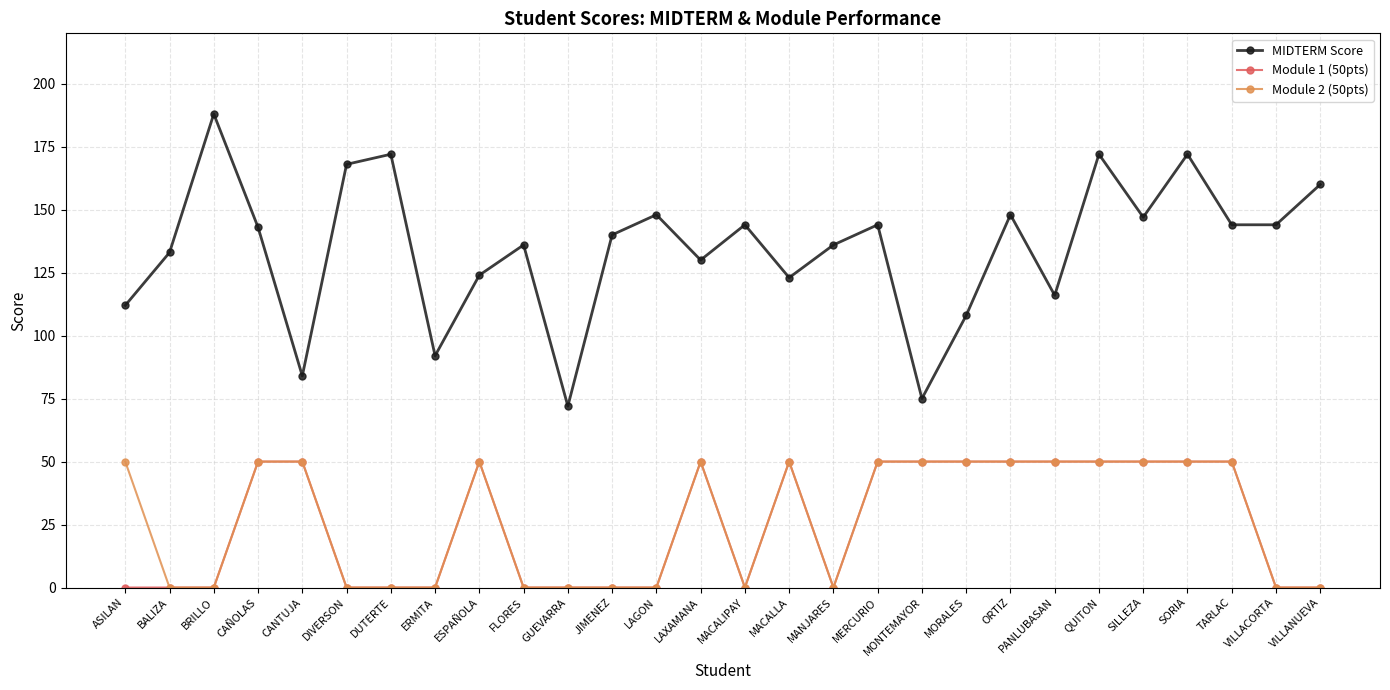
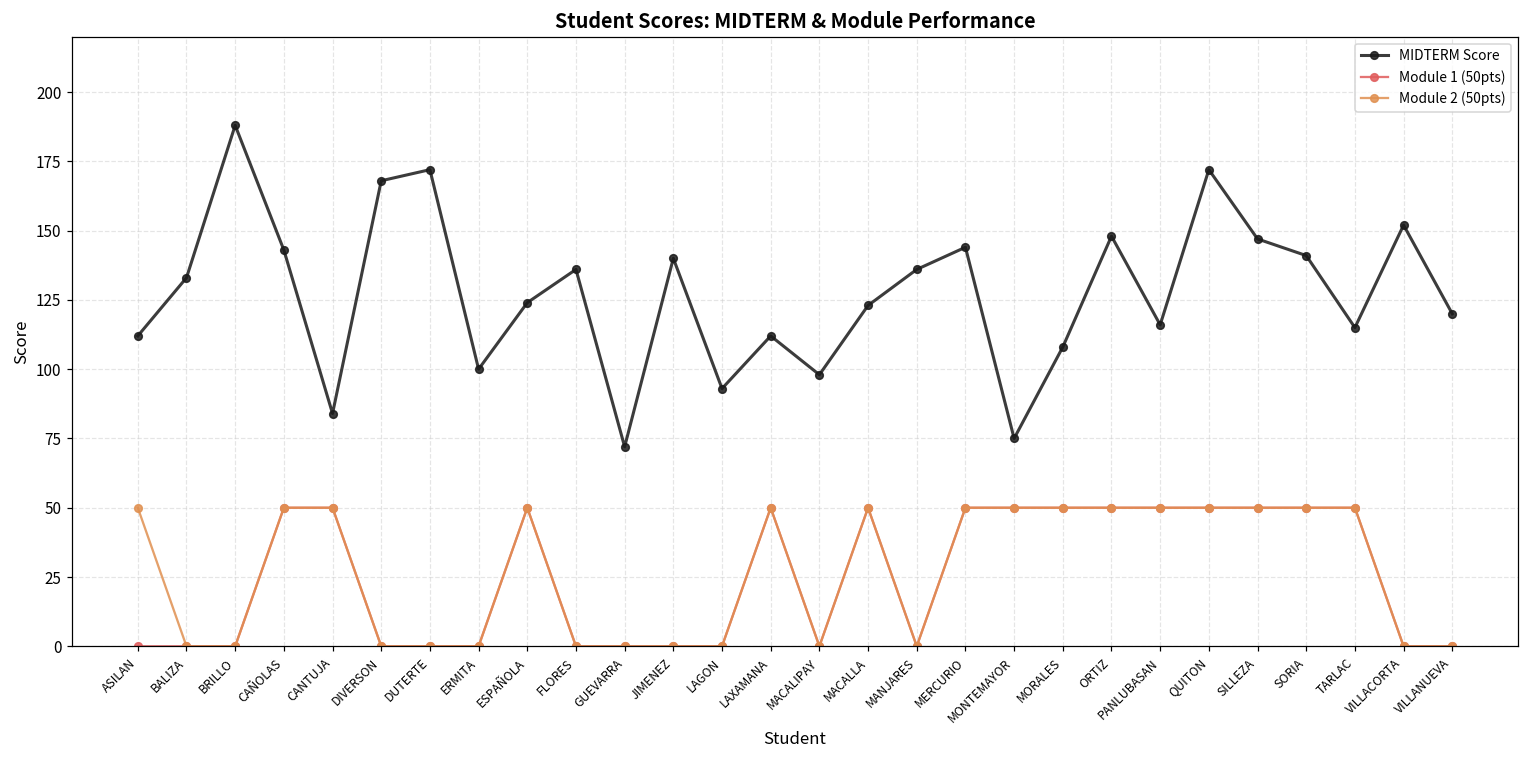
  {
    "MIDTERM Score": {
      "ASILAN": 112,
      "BALIZA": 133,
      "BRILLO": 188,
      "CAÑOLAS": 143,
      "CANTUJA": 84,
      "DIVERSON": 168,
      "DUTERTE": 172,
-     "ERMITA": 92,
+     "ERMITA": 100,
      "ESPAÑOLA": 124,
      "FLORES": 136,
      "GUEVARRA": 72,
      "JIMENEZ": 140,
-     "LAGON": 148,
-     "LAXAMANA": 130,
-     "MACALIPAY": 144,
+     "LAGON": 93,
+     "LAXAMANA": 112,
+     "MACALIPAY": 98,
      "MACALLA": 123,
      "MANJARES": 136,
      "MERCURIO": 144,
      "MONTEMAYOR": 75,
      "MORALES": 108,
      "ORTIZ": 148,
      "PANLUBASAN": 116,
      "QUITON": 172,
      "SILLEZA": 147,
-     "SORIA": 172,
-     "TARLAC": 144,
-     "VILLACORTA": 144,
-     "VILLANUEVA": 160
+     "SORIA": 141,
+     "TARLAC": 115,
+     "VILLACORTA": 152,
+     "VILLANUEVA": 120
    }
  }
